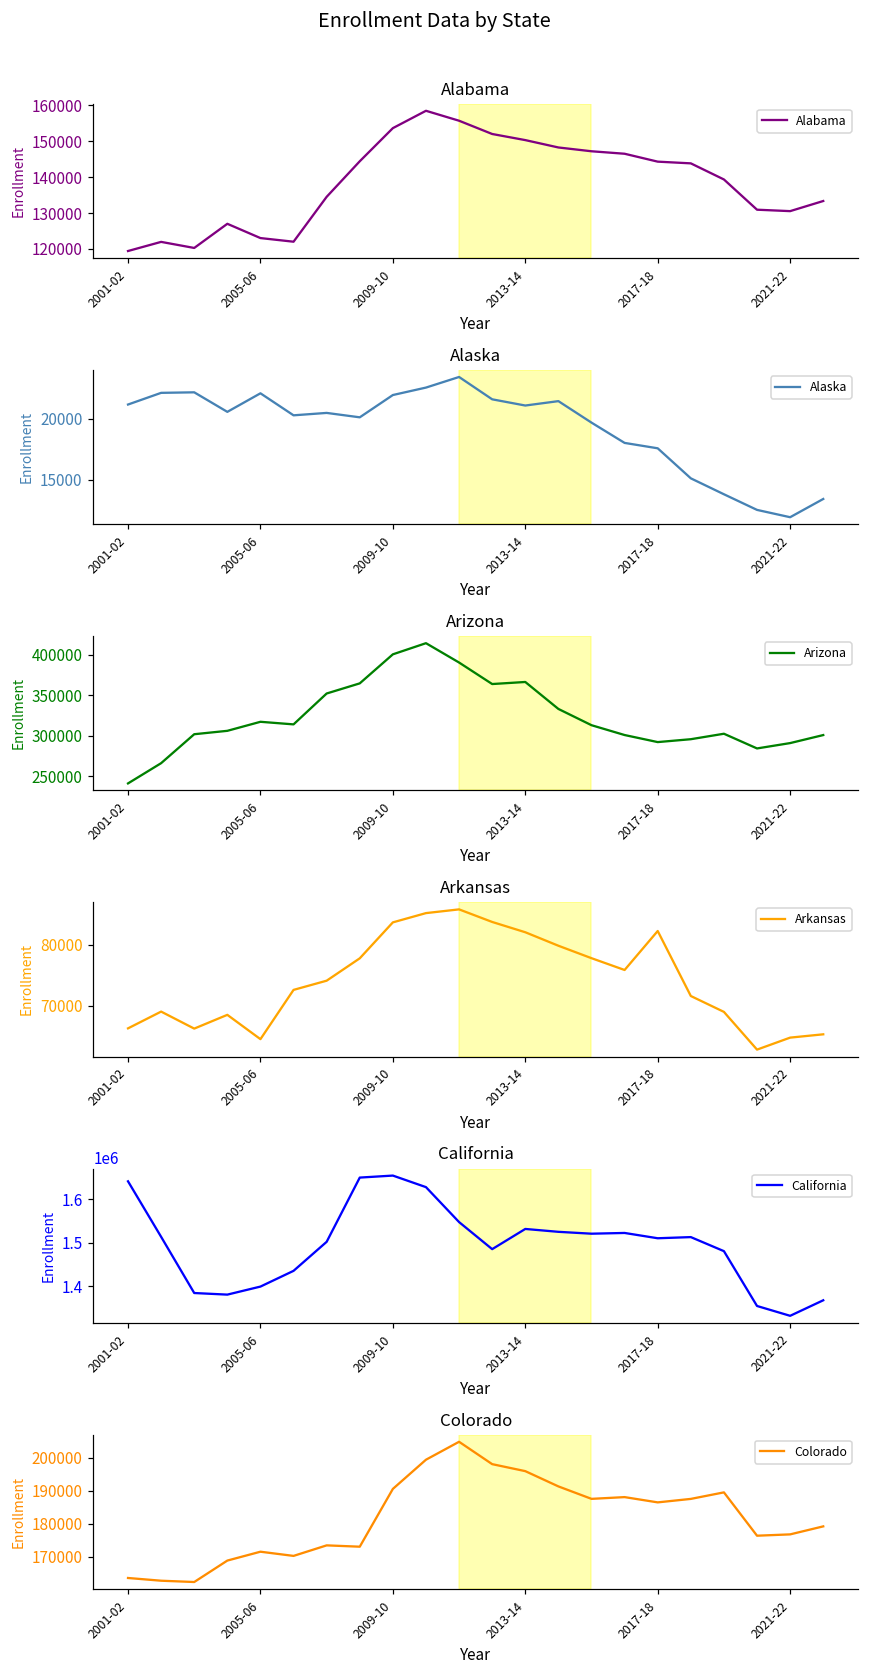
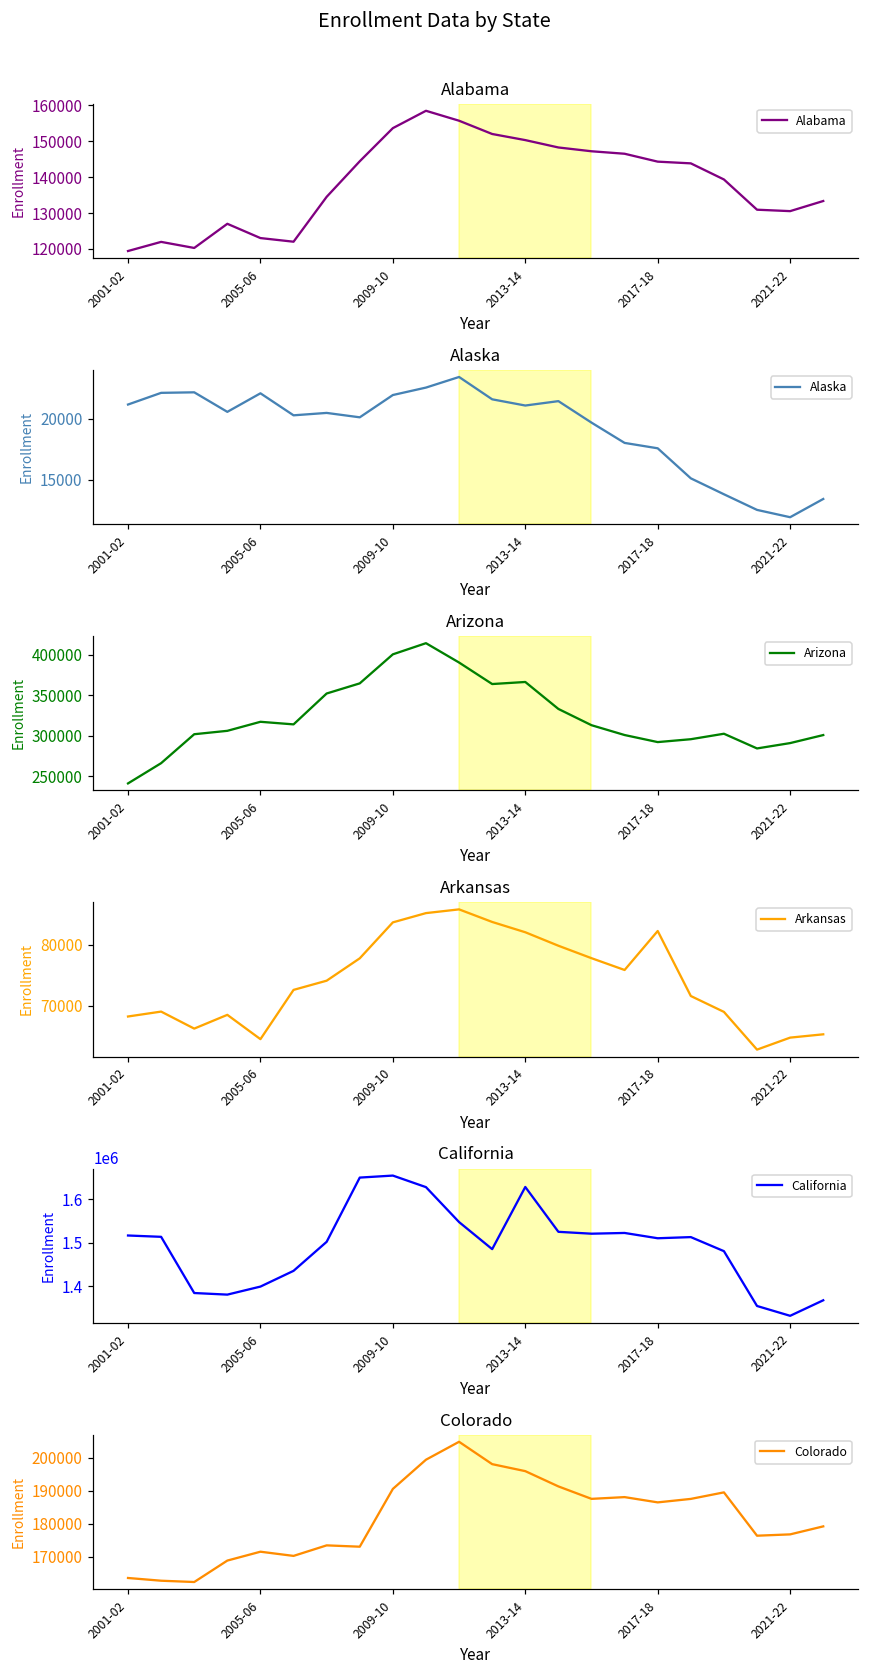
  {
    "Alabama": {
      "2001-02": 119000,
      "2005-06": 123000,
      "2009-10": 154000,
      "2013-14": 150000,
      "2017-18": 144000,
      "2021-22": 131000
    },
    "Alaska": {
      "2001-02": 21100,
      "2005-06": 22100,
      "2009-10": 21900,
      "2013-14": 21100,
      "2017-18": 17600,
      "2021-22": 12000
    },
    "Arizona": {
      "2001-02": 240000,
      "2005-06": 320000,
      "2009-10": 400000,
      "2013-14": 370000,
      "2017-18": 290000,
      "2021-22": 290000
    },
    "Arkansas": {
-     "2001-02": 66000,
+     "2001-02": 68000,
      "2005-06": 64000,
      "2009-10": 84000,
      "2013-14": 82000,
      "2017-18": 82000,
      "2021-22": 65000
    },
    "California": {
-     "2001-02": 1640000,
+     "2001-02": 1520000,
      "2005-06": 1400000,
      "2009-10": 1650000,
-     "2013-14": 1530000,
+     "2013-14": 1630000,
      "2017-18": 1510000,
      "2021-22": 1330000
    },
    "Colorado": {
      "2001-02": 163000,
      "2005-06": 171000,
      "2009-10": 190000,
      "2013-14": 196000,
      "2017-18": 186000,
      "2021-22": 177000
    }
  }
